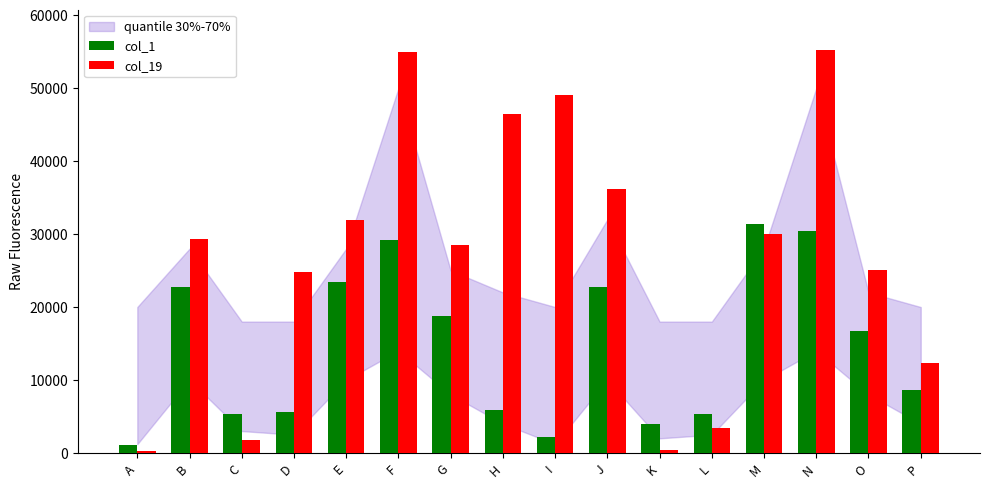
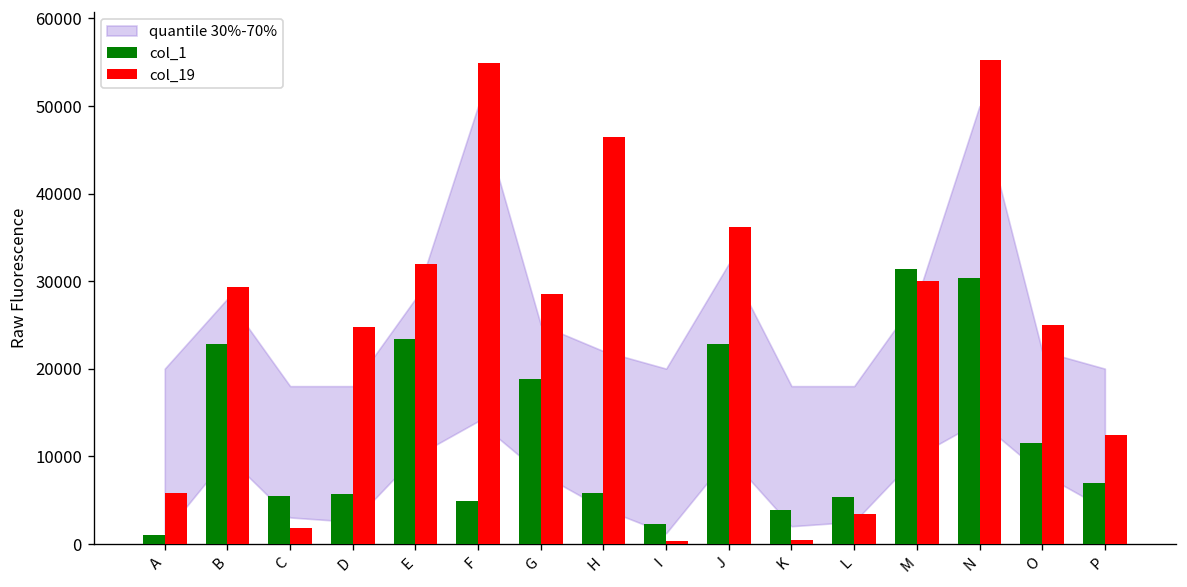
  {
    "col_1": {
      "A": 1000,
      "B": 23000,
      "C": 5000,
      "D": 6000,
      "E": 23000,
-     "F": 29000,
+     "F": 5000,
      "G": 19000,
      "H": 6000,
      "I": 2000,
      "J": 23000,
      "K": 4000,
      "L": 5000,
      "M": 31000,
      "N": 30000,
-     "O": 17000,
-     "P": 9000
+     "O": 12000,
+     "P": 7000
    },
    "col_19": {
-     "A": 0,
+     "A": 6000,
      "B": 29000,
      "C": 2000,
      "D": 25000,
      "E": 32000,
      "F": 55000,
      "G": 28000,
      "H": 46000,
-     "I": 49000,
+     "I": 0,
      "J": 36000,
      "K": 0,
      "L": 3000,
      "M": 30000,
      "N": 55000,
      "O": 25000,
      "P": 12000
    }
  }
